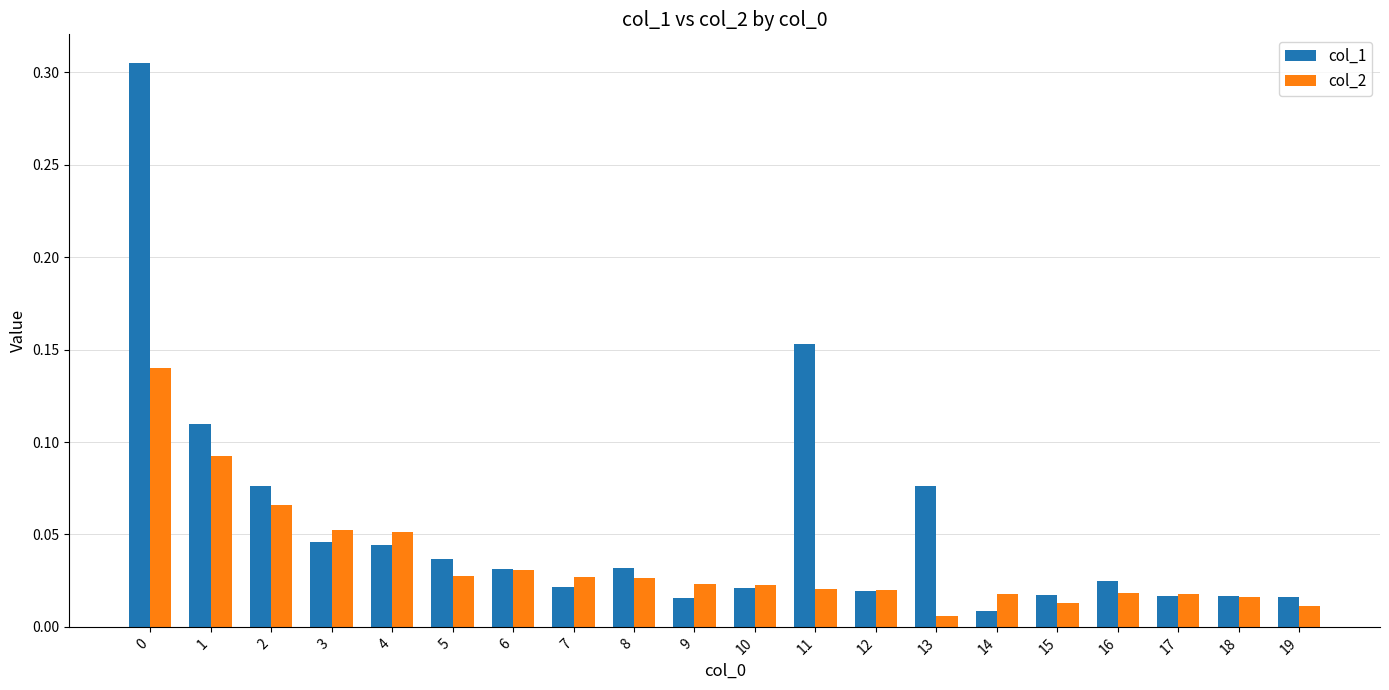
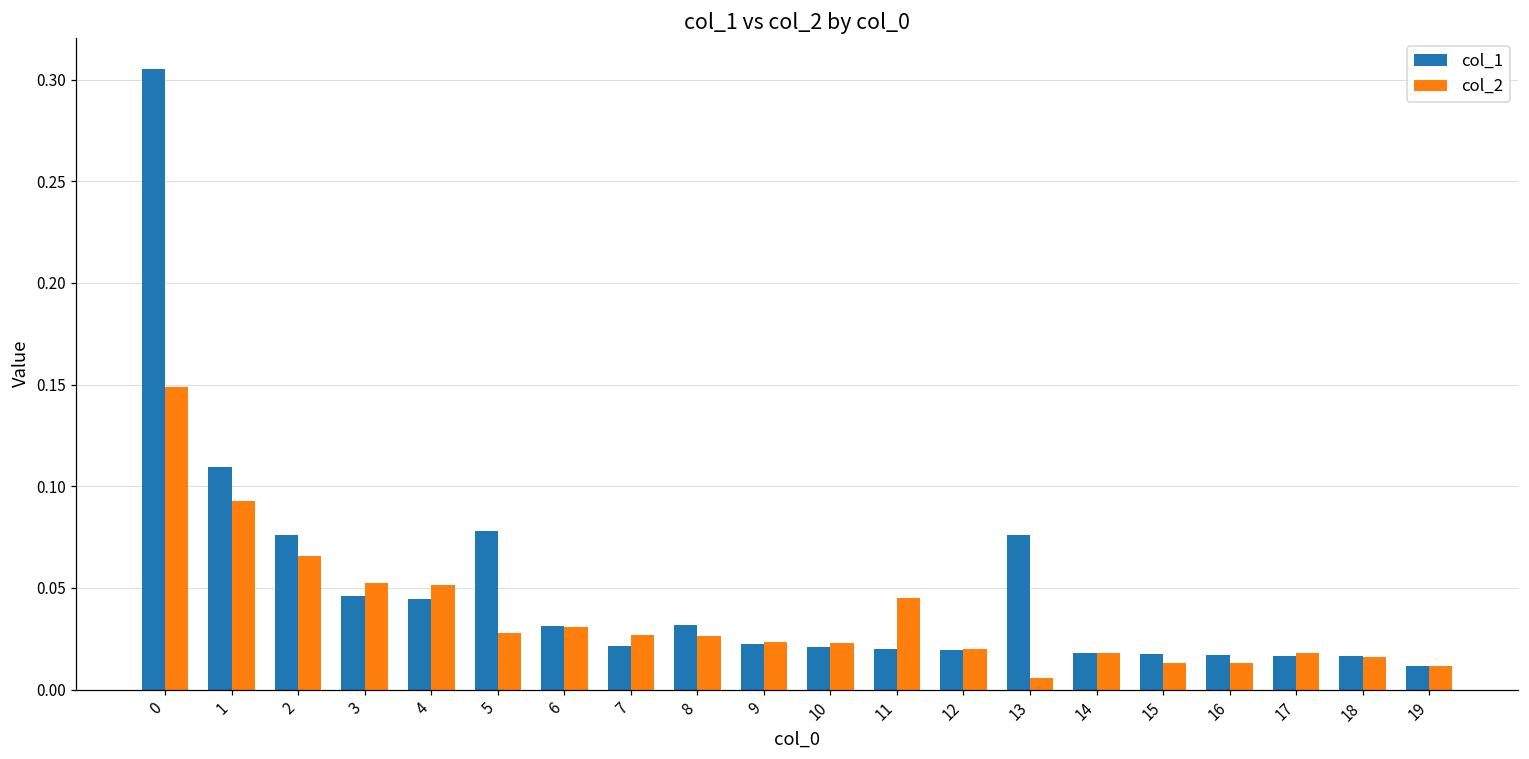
  {
    "col_1": {
      "0": 0.305,
      "1": 0.110,
      "2": 0.076,
      "3": 0.046,
      "4": 0.044,
-     "5": 0.037,
+     "5": 0.078,
      "6": 0.031,
      "7": 0.021,
      "8": 0.032,
-     "9": 0.016,
+     "9": 0.023,
      "10": 0.021,
-     "11": 0.153,
+     "11": 0.020,
      "12": 0.020,
      "13": 0.076,
-     "14": 0.009,
+     "14": 0.018,
      "15": 0.017,
-     "16": 0.025,
+     "16": 0.017,
      "17": 0.017,
      "18": 0.016,
-     "19": 0.016
+     "19": 0.012
    },
    "col_2": {
-     "0": 0.140,
+     "0": 0.149,
      "1": 0.093,
      "2": 0.066,
      "3": 0.052,
      "4": 0.052,
      "5": 0.028,
      "6": 0.031,
      "7": 0.027,
      "8": 0.027,
      "9": 0.023,
      "10": 0.023,
-     "11": 0.020,
+     "11": 0.045,
      "12": 0.020,
      "13": 0.006,
      "14": 0.018,
      "15": 0.013,
-     "16": 0.018,
+     "16": 0.013,
      "17": 0.018,
      "18": 0.016,
      "19": 0.011
    }
  }
